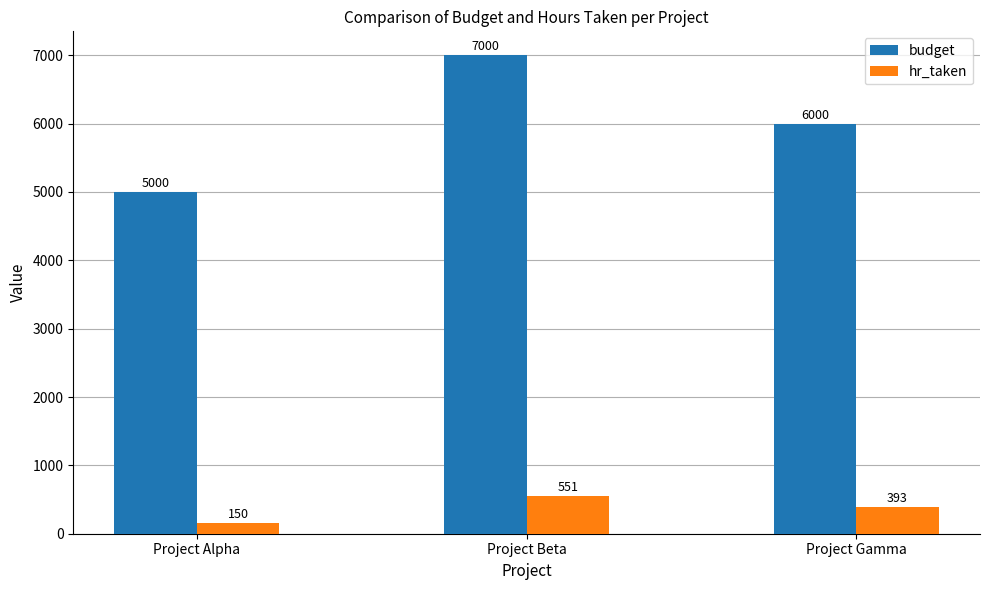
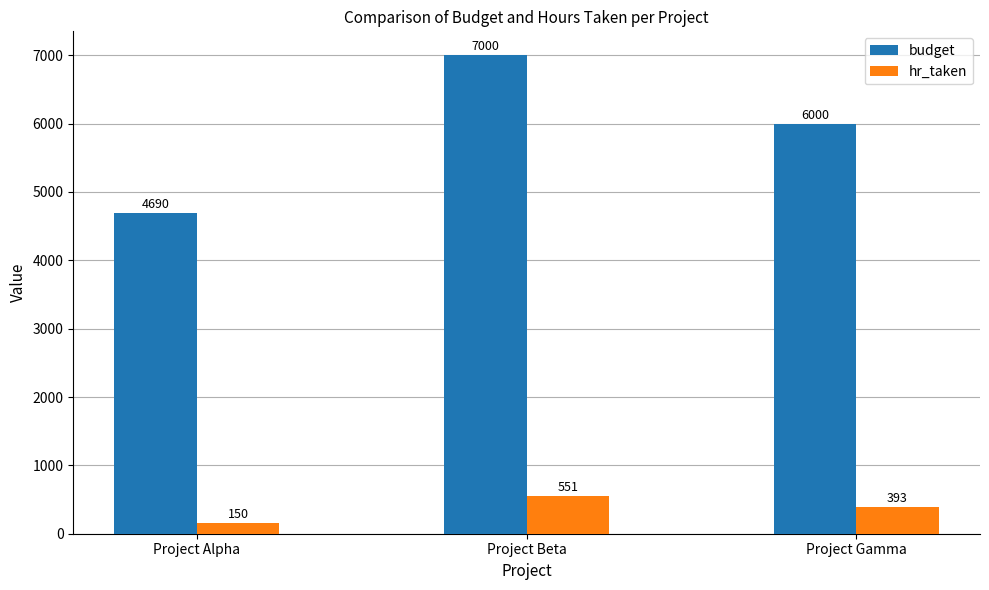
  {
    "budget": {
-     "Project Alpha": 5000,
+     "Project Alpha": 4690,
      "Project Beta": 7000,
      "Project Gamma": 6000
    },
    "hr_taken": {
      "Project Alpha": 150,
      "Project Beta": 551,
      "Project Gamma": 393
    }
  }
